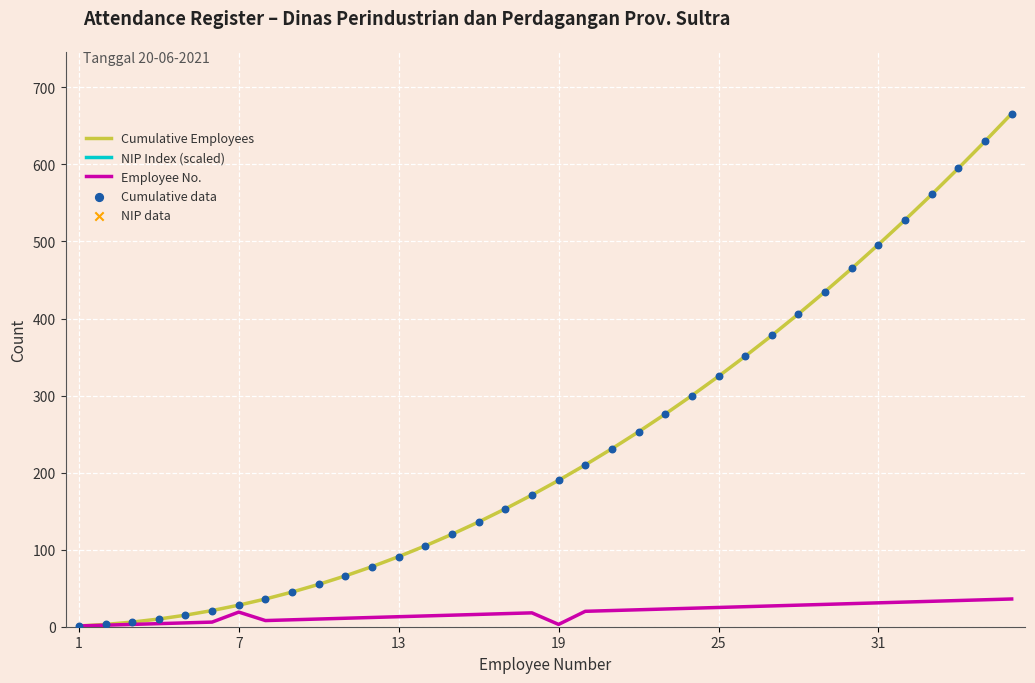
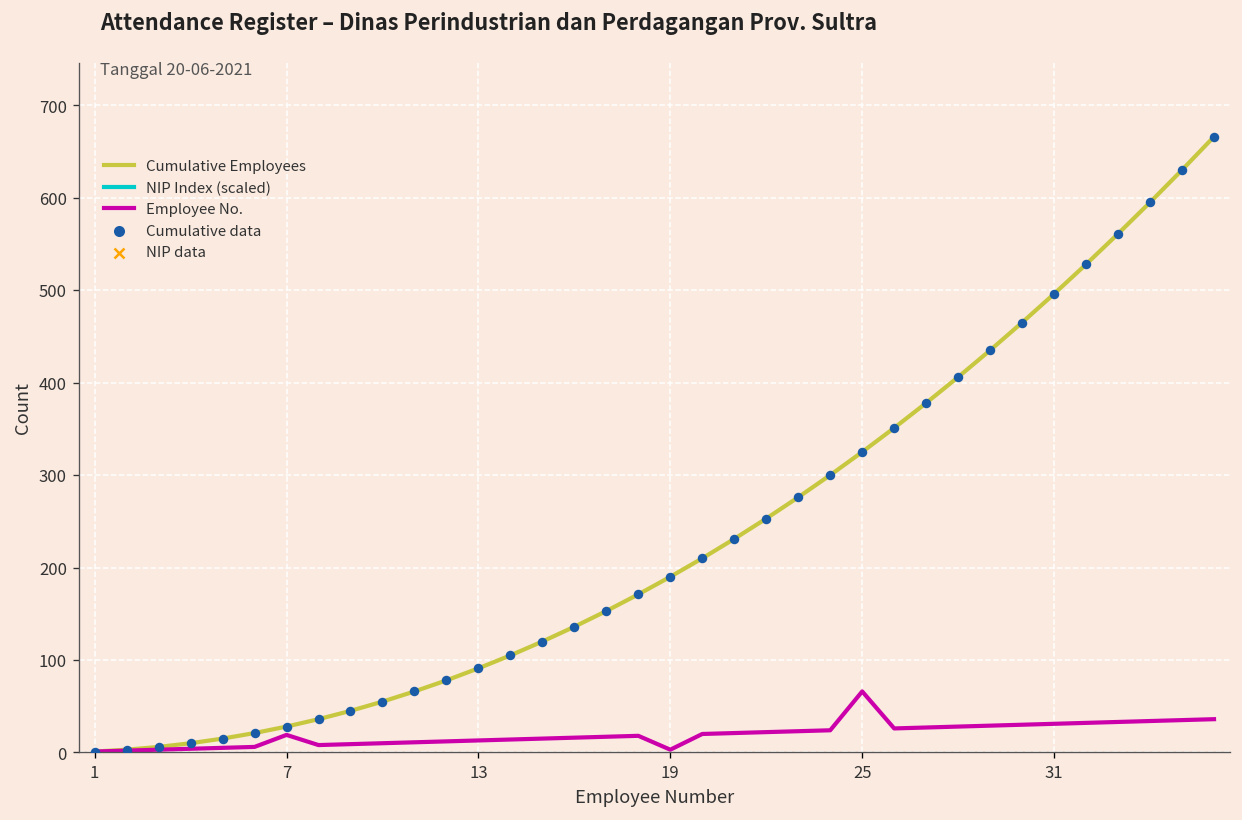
  {
    "Cumulative data": {
      "7": 30,
      "13": 90,
      "19": 190,
      "25": 330,
      "31": 500
    },
    "Employee No.": {
      "7": 20,
      "13": 10,
      "19": 0,
-     "25": 30,
+     "25": 70,
      "31": 30
    }
  }
